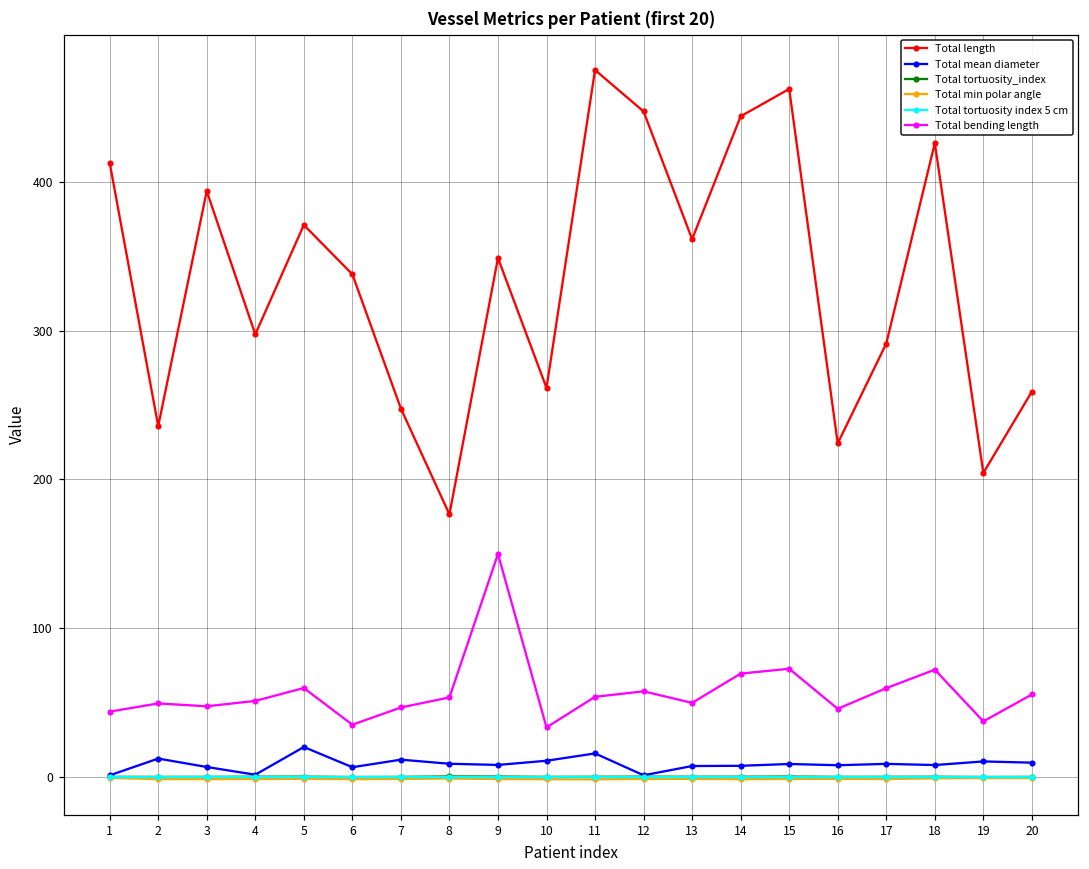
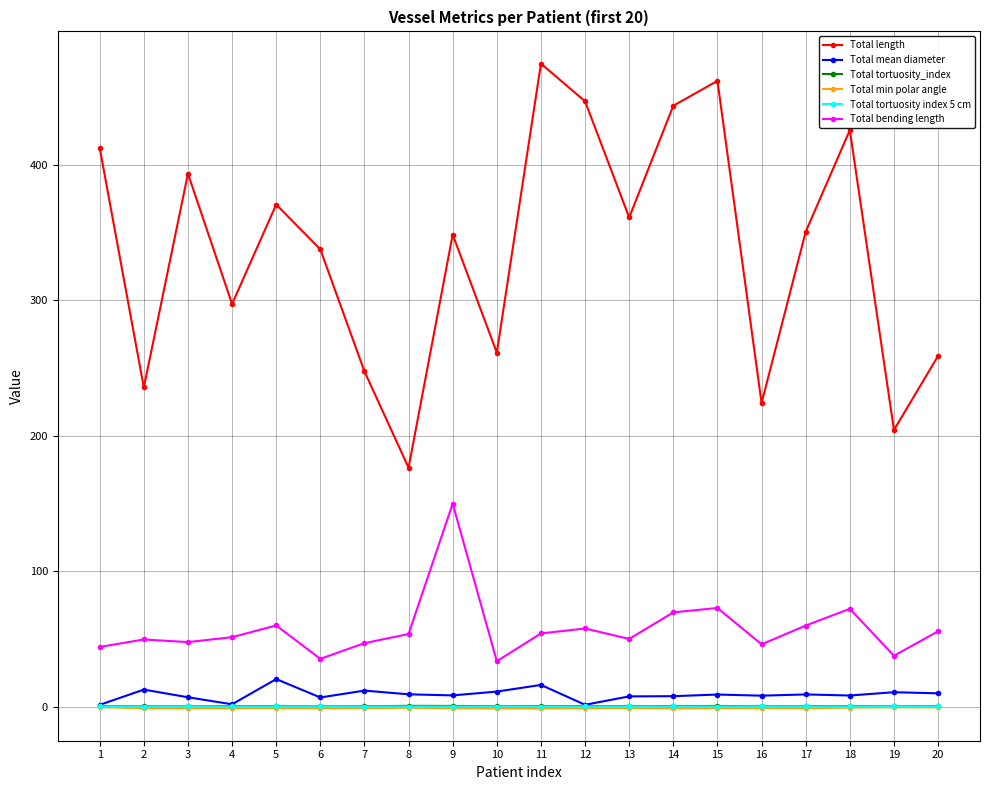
  {
    "Total length": {
      "1": 413,
      "2": 236,
      "3": 394,
      "4": 297,
      "5": 371,
      "6": 338,
      "7": 248,
      "8": 176,
      "9": 349,
      "10": 261,
      "11": 475,
      "12": 447,
      "13": 361,
      "14": 444,
      "15": 462,
      "16": 224,
-     "17": 291,
+     "17": 351,
      "18": 426,
      "19": 204,
      "20": 259
    },
    "Total mean diameter": {
      "2": 13,
      "3": 7,
      "5": 20,
      "6": 7,
      "7": 12,
      "8": 9,
      "9": 8,
      "10": 11,
      "11": 16,
      "13": 8,
      "14": 8,
      "15": 9,
      "16": 8,
      "17": 9,
      "18": 8,
      "19": 11,
      "20": 10
    },
    "Total bending length": {
      "1": 44,
      "2": 50,
      "3": 48,
      "4": 51,
      "5": 60,
      "6": 35,
      "7": 47,
      "8": 54,
      "9": 150,
      "10": 33,
      "11": 54,
      "12": 58,
      "13": 50,
      "14": 70,
      "15": 73,
      "16": 46,
      "17": 60,
      "18": 72,
      "19": 38,
      "20": 56
    }
  }
